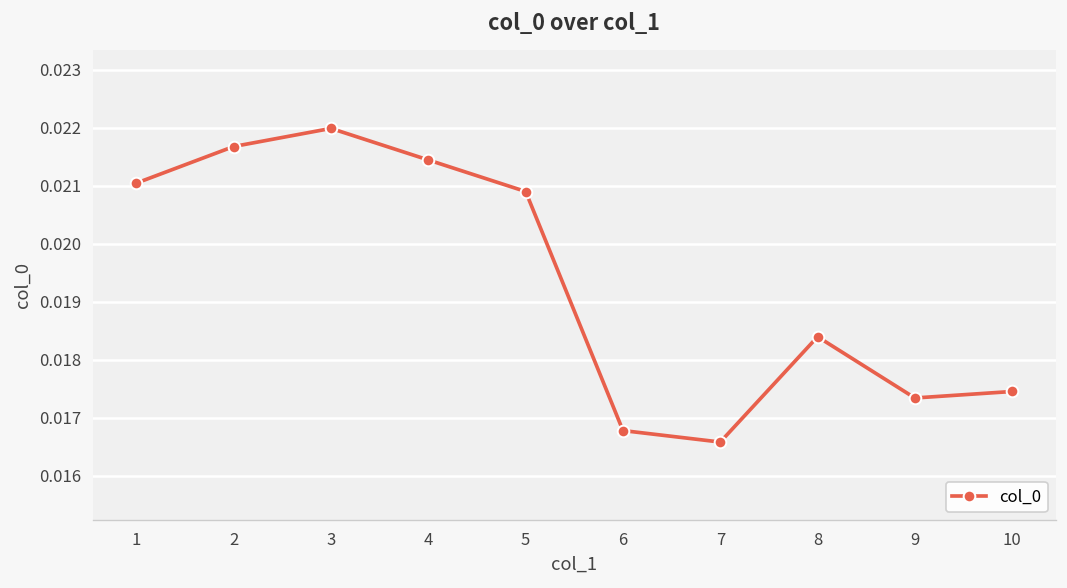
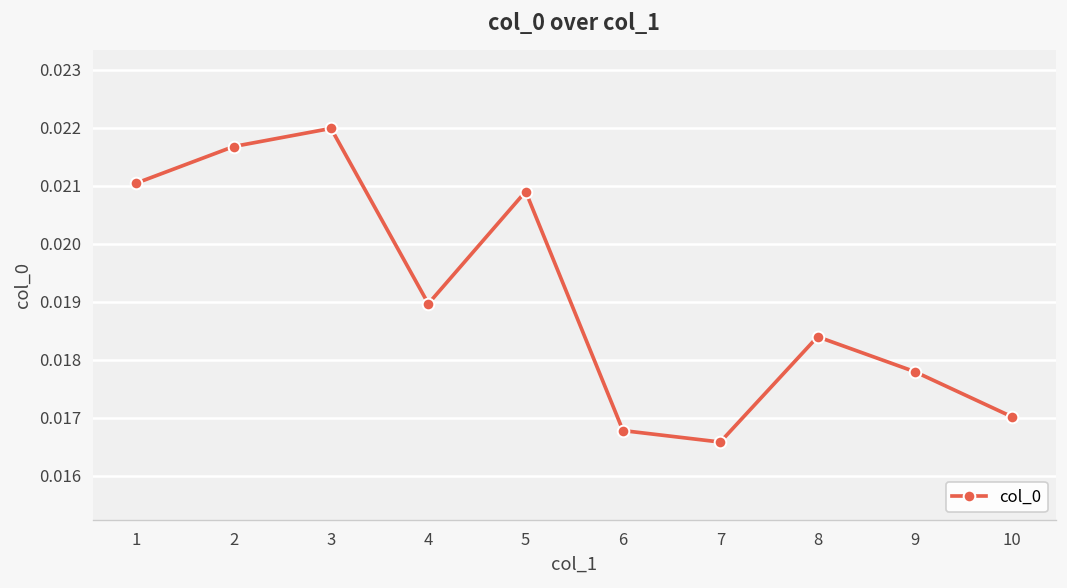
  {
    "1": 0.0210,
    "2": 0.0217,
    "3": 0.0220,
-   "4": 0.0214,
+   "4": 0.0190,
    "5": 0.0209,
    "6": 0.0168,
    "7": 0.0166,
    "8": 0.0184,
-   "9": 0.0173,
-   "10": 0.0175
+   "9": 0.0178,
+   "10": 0.0170
  }
